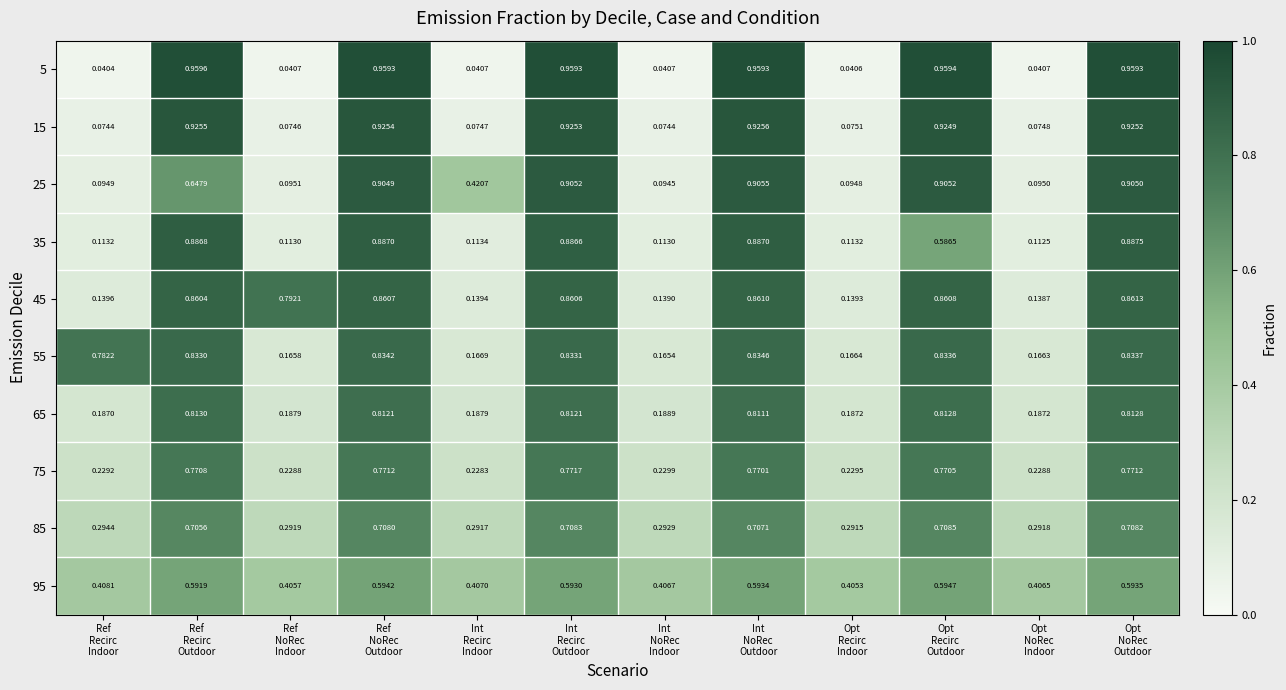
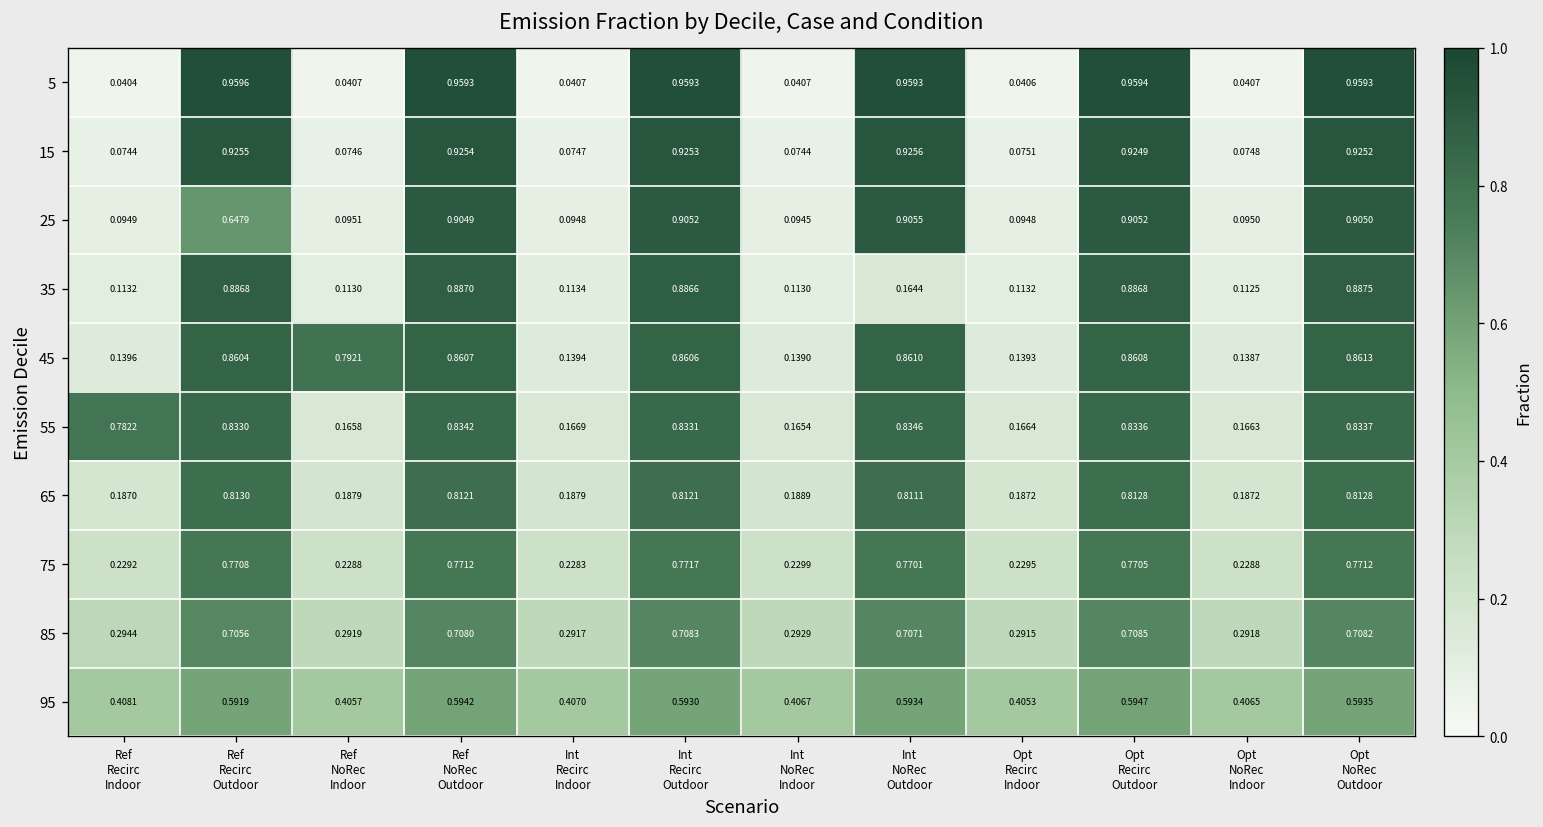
  {
    "5": {
      "Ref Recirc Indoor": 0.0404,
      "Ref Recirc Outdoor": 0.9596,
      "Ref NoRec Indoor": 0.0407,
      "Ref NoRec Outdoor": 0.9593,
      "Int Recirc Indoor": 0.0407,
      "Int Recirc Outdoor": 0.9593,
      "Int NoRec Indoor": 0.0407,
      "Int NoRec Outdoor": 0.9593,
      "Opt Recirc Indoor": 0.0406,
      "Opt Recirc Outdoor": 0.9594,
      "Opt NoRec Indoor": 0.0407,
      "Opt NoRec Outdoor": 0.9593
    },
    "15": {
      "Ref Recirc Indoor": 0.0744,
      "Ref Recirc Outdoor": 0.9255,
      "Ref NoRec Indoor": 0.0746,
      "Ref NoRec Outdoor": 0.9254,
      "Int Recirc Indoor": 0.0747,
      "Int Recirc Outdoor": 0.9253,
      "Int NoRec Indoor": 0.0744,
      "Int NoRec Outdoor": 0.9256,
      "Opt Recirc Indoor": 0.0751,
      "Opt Recirc Outdoor": 0.9249,
      "Opt NoRec Indoor": 0.0748,
      "Opt NoRec Outdoor": 0.9252
    },
    "25": {
      "Ref Recirc Indoor": 0.0949,
      "Ref Recirc Outdoor": 0.6479,
      "Ref NoRec Indoor": 0.0951,
      "Ref NoRec Outdoor": 0.9049,
-     "Int Recirc Indoor": 0.4207,
+     "Int Recirc Indoor": 0.0948,
      "Int Recirc Outdoor": 0.9052,
      "Int NoRec Indoor": 0.0945,
      "Int NoRec Outdoor": 0.9055,
      "Opt Recirc Indoor": 0.0948,
      "Opt Recirc Outdoor": 0.9052,
      "Opt NoRec Indoor": 0.0950,
      "Opt NoRec Outdoor": 0.9050
    },
    "35": {
      "Ref Recirc Indoor": 0.1132,
      "Ref Recirc Outdoor": 0.8868,
      "Ref NoRec Indoor": 0.1130,
      "Ref NoRec Outdoor": 0.8870,
      "Int Recirc Indoor": 0.1134,
      "Int Recirc Outdoor": 0.8866,
      "Int NoRec Indoor": 0.1130,
-     "Int NoRec Outdoor": 0.8870,
+     "Int NoRec Outdoor": 0.1644,
      "Opt Recirc Indoor": 0.1132,
-     "Opt Recirc Outdoor": 0.5865,
+     "Opt Recirc Outdoor": 0.8868,
      "Opt NoRec Indoor": 0.1125,
      "Opt NoRec Outdoor": 0.8875
    },
    "45": {
      "Ref Recirc Indoor": 0.1396,
      "Ref Recirc Outdoor": 0.8604,
      "Ref NoRec Indoor": 0.7921,
      "Ref NoRec Outdoor": 0.8607,
      "Int Recirc Indoor": 0.1394,
      "Int Recirc Outdoor": 0.8606,
      "Int NoRec Indoor": 0.1390,
      "Int NoRec Outdoor": 0.8610,
      "Opt Recirc Indoor": 0.1393,
      "Opt Recirc Outdoor": 0.8608,
      "Opt NoRec Indoor": 0.1387,
      "Opt NoRec Outdoor": 0.8613
    },
    "55": {
      "Ref Recirc Indoor": 0.7822,
      "Ref Recirc Outdoor": 0.8330,
      "Ref NoRec Indoor": 0.1658,
      "Ref NoRec Outdoor": 0.8342,
      "Int Recirc Indoor": 0.1669,
      "Int Recirc Outdoor": 0.8331,
      "Int NoRec Indoor": 0.1654,
      "Int NoRec Outdoor": 0.8346,
      "Opt Recirc Indoor": 0.1664,
      "Opt Recirc Outdoor": 0.8336,
      "Opt NoRec Indoor": 0.1663,
      "Opt NoRec Outdoor": 0.8337
    },
    "65": {
      "Ref Recirc Indoor": 0.1870,
      "Ref Recirc Outdoor": 0.8130,
      "Ref NoRec Indoor": 0.1879,
      "Ref NoRec Outdoor": 0.8121,
      "Int Recirc Indoor": 0.1879,
      "Int Recirc Outdoor": 0.8121,
      "Int NoRec Indoor": 0.1889,
      "Int NoRec Outdoor": 0.8111,
      "Opt Recirc Indoor": 0.1872,
      "Opt Recirc Outdoor": 0.8128,
      "Opt NoRec Indoor": 0.1872,
      "Opt NoRec Outdoor": 0.8128
    },
    "75": {
      "Ref Recirc Indoor": 0.2292,
      "Ref Recirc Outdoor": 0.7708,
      "Ref NoRec Indoor": 0.2288,
      "Ref NoRec Outdoor": 0.7712,
      "Int Recirc Indoor": 0.2283,
      "Int Recirc Outdoor": 0.7717,
      "Int NoRec Indoor": 0.2299,
      "Int NoRec Outdoor": 0.7701,
      "Opt Recirc Indoor": 0.2295,
      "Opt Recirc Outdoor": 0.7705,
      "Opt NoRec Indoor": 0.2288,
      "Opt NoRec Outdoor": 0.7712
    },
    "85": {
      "Ref Recirc Indoor": 0.2944,
      "Ref Recirc Outdoor": 0.7056,
      "Ref NoRec Indoor": 0.2919,
      "Ref NoRec Outdoor": 0.7080,
      "Int Recirc Indoor": 0.2917,
      "Int Recirc Outdoor": 0.7083,
      "Int NoRec Indoor": 0.2929,
      "Int NoRec Outdoor": 0.7071,
      "Opt Recirc Indoor": 0.2915,
      "Opt Recirc Outdoor": 0.7085,
      "Opt NoRec Indoor": 0.2918,
      "Opt NoRec Outdoor": 0.7082
    },
    "95": {
      "Ref Recirc Indoor": 0.4081,
      "Ref Recirc Outdoor": 0.5919,
      "Ref NoRec Indoor": 0.4057,
      "Ref NoRec Outdoor": 0.5942,
      "Int Recirc Indoor": 0.4070,
      "Int Recirc Outdoor": 0.5930,
      "Int NoRec Indoor": 0.4067,
      "Int NoRec Outdoor": 0.5934,
      "Opt Recirc Indoor": 0.4053,
      "Opt Recirc Outdoor": 0.5947,
      "Opt NoRec Indoor": 0.4065,
      "Opt NoRec Outdoor": 0.5935
    }
  }
